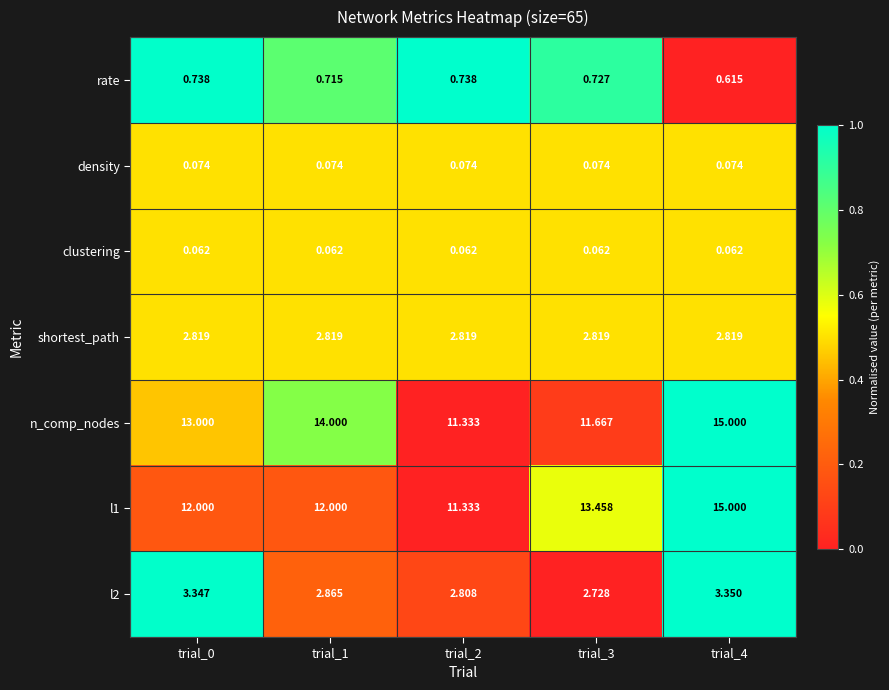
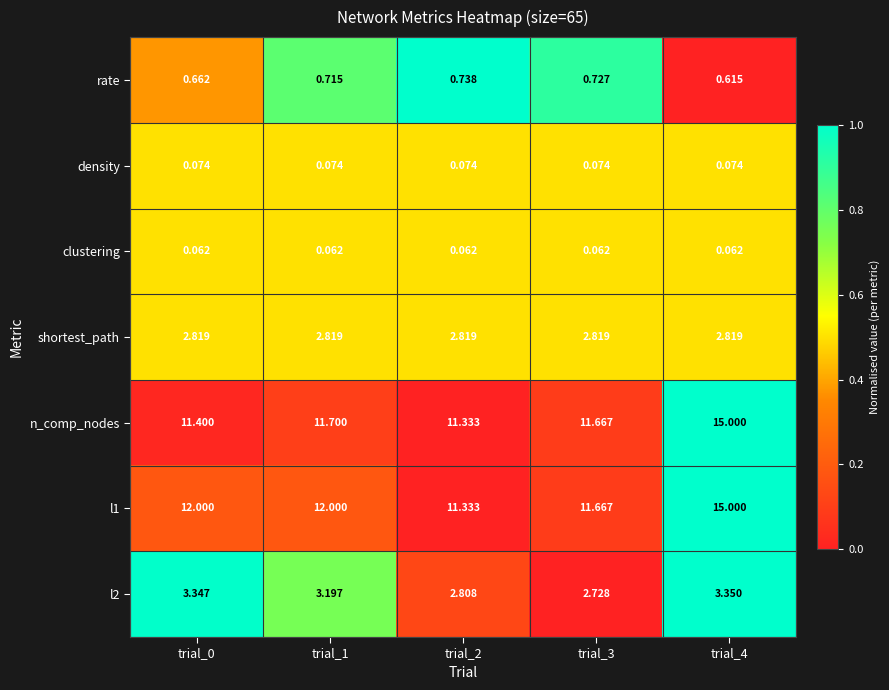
  {
    "rate": {
-     "trial_0": 0.738,
+     "trial_0": 0.662,
      "trial_1": 0.715,
      "trial_2": 0.738,
      "trial_3": 0.727,
      "trial_4": 0.615
    },
    "density": {
      "trial_0": 0.074,
      "trial_1": 0.074,
      "trial_2": 0.074,
      "trial_3": 0.074,
      "trial_4": 0.074
    },
    "clustering": {
      "trial_0": 0.062,
      "trial_1": 0.062,
      "trial_2": 0.062,
      "trial_3": 0.062,
      "trial_4": 0.062
    },
    "shortest_path": {
      "trial_0": 2.819,
      "trial_1": 2.819,
      "trial_2": 2.819,
      "trial_3": 2.819,
      "trial_4": 2.819
    },
    "n_comp_nodes": {
-     "trial_0": 13.000,
-     "trial_1": 14.000,
+     "trial_0": 11.400,
+     "trial_1": 11.700,
      "trial_2": 11.333,
      "trial_3": 11.667,
      "trial_4": 15.000
    },
    "l1": {
      "trial_0": 12.000,
      "trial_1": 12.000,
      "trial_2": 11.333,
-     "trial_3": 13.458,
+     "trial_3": 11.667,
      "trial_4": 15.000
    },
    "l2": {
      "trial_0": 3.347,
-     "trial_1": 2.865,
+     "trial_1": 3.197,
      "trial_2": 2.808,
      "trial_3": 2.728,
      "trial_4": 3.350
    }
  }
